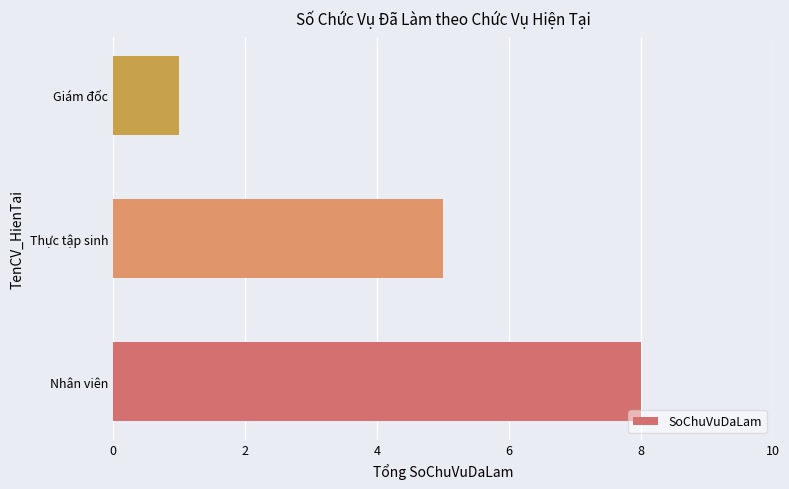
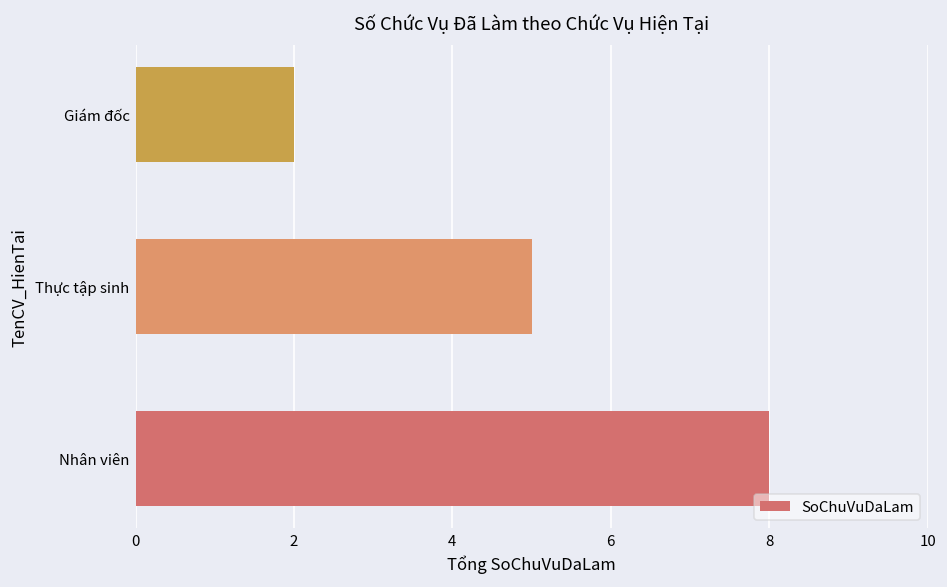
  {
-   "Giám đốc": 1,
+   "Giám đốc": 2,
    "Thực tập sinh": 5,
    "Nhân viên": 8
  }
